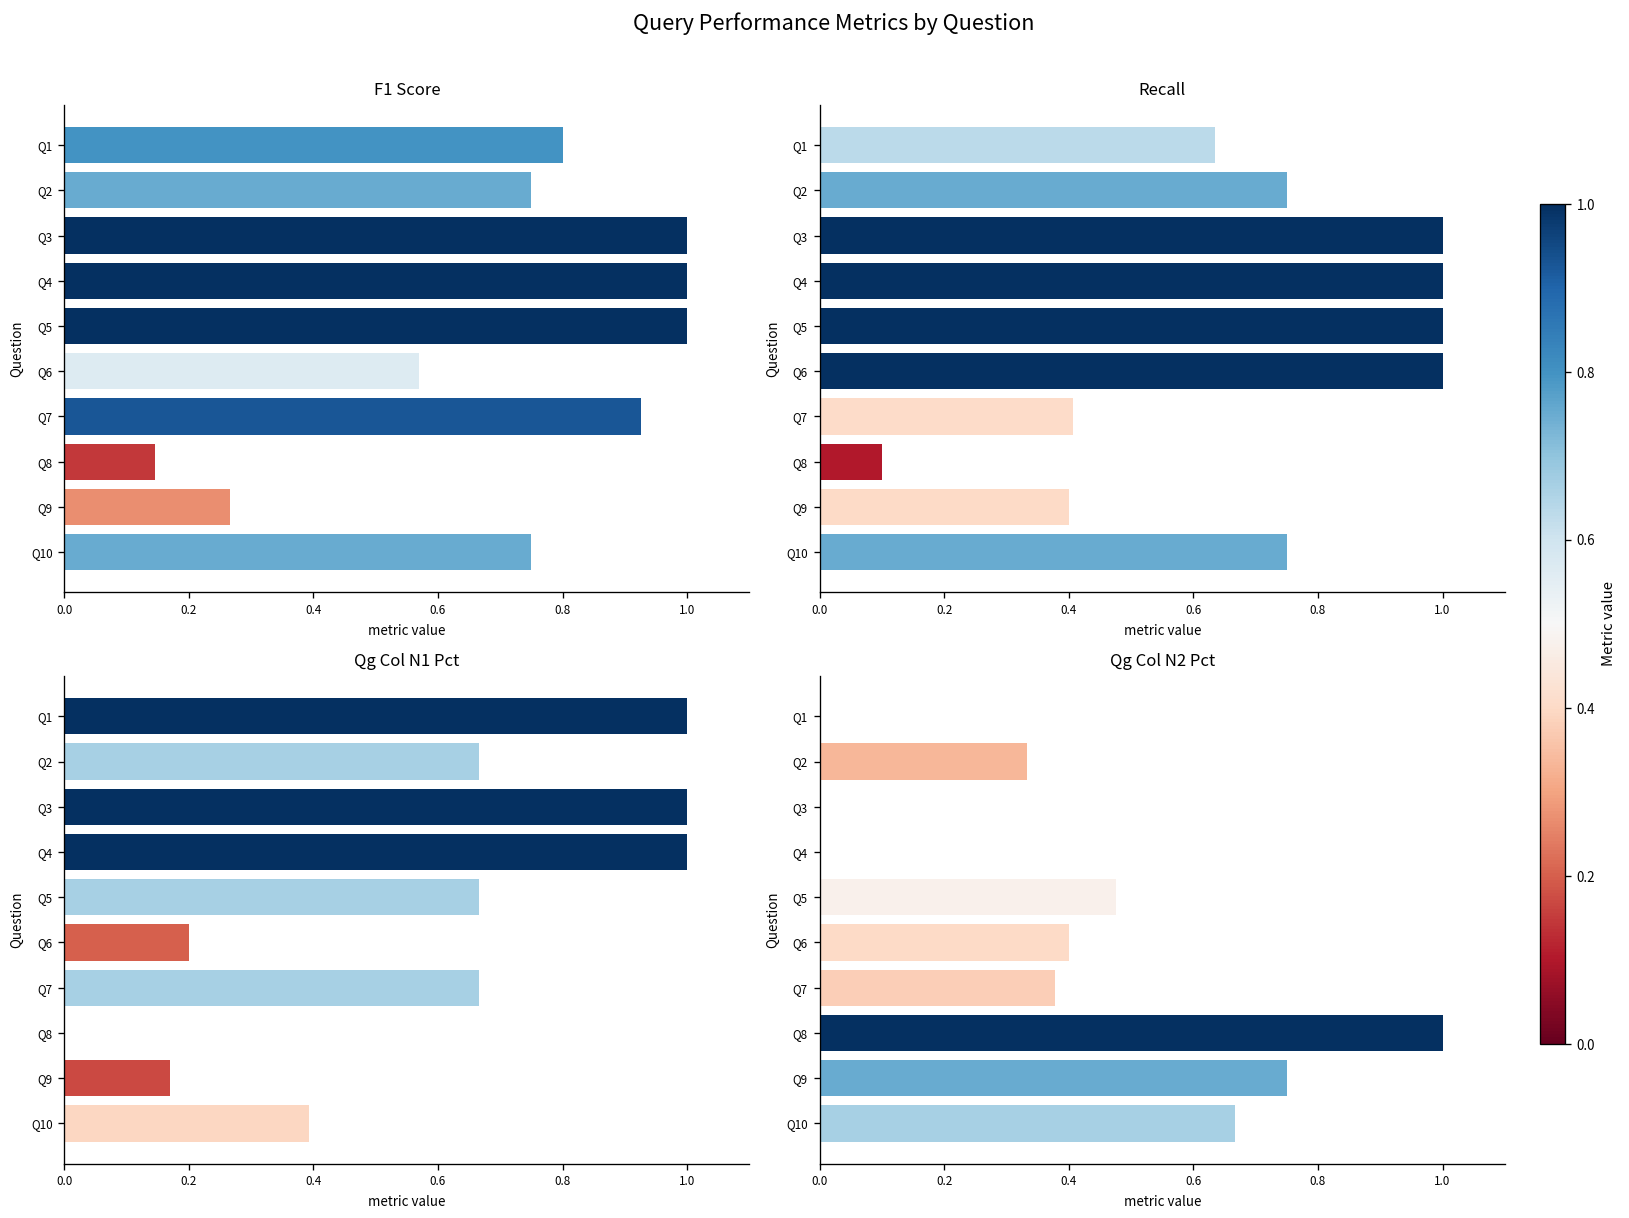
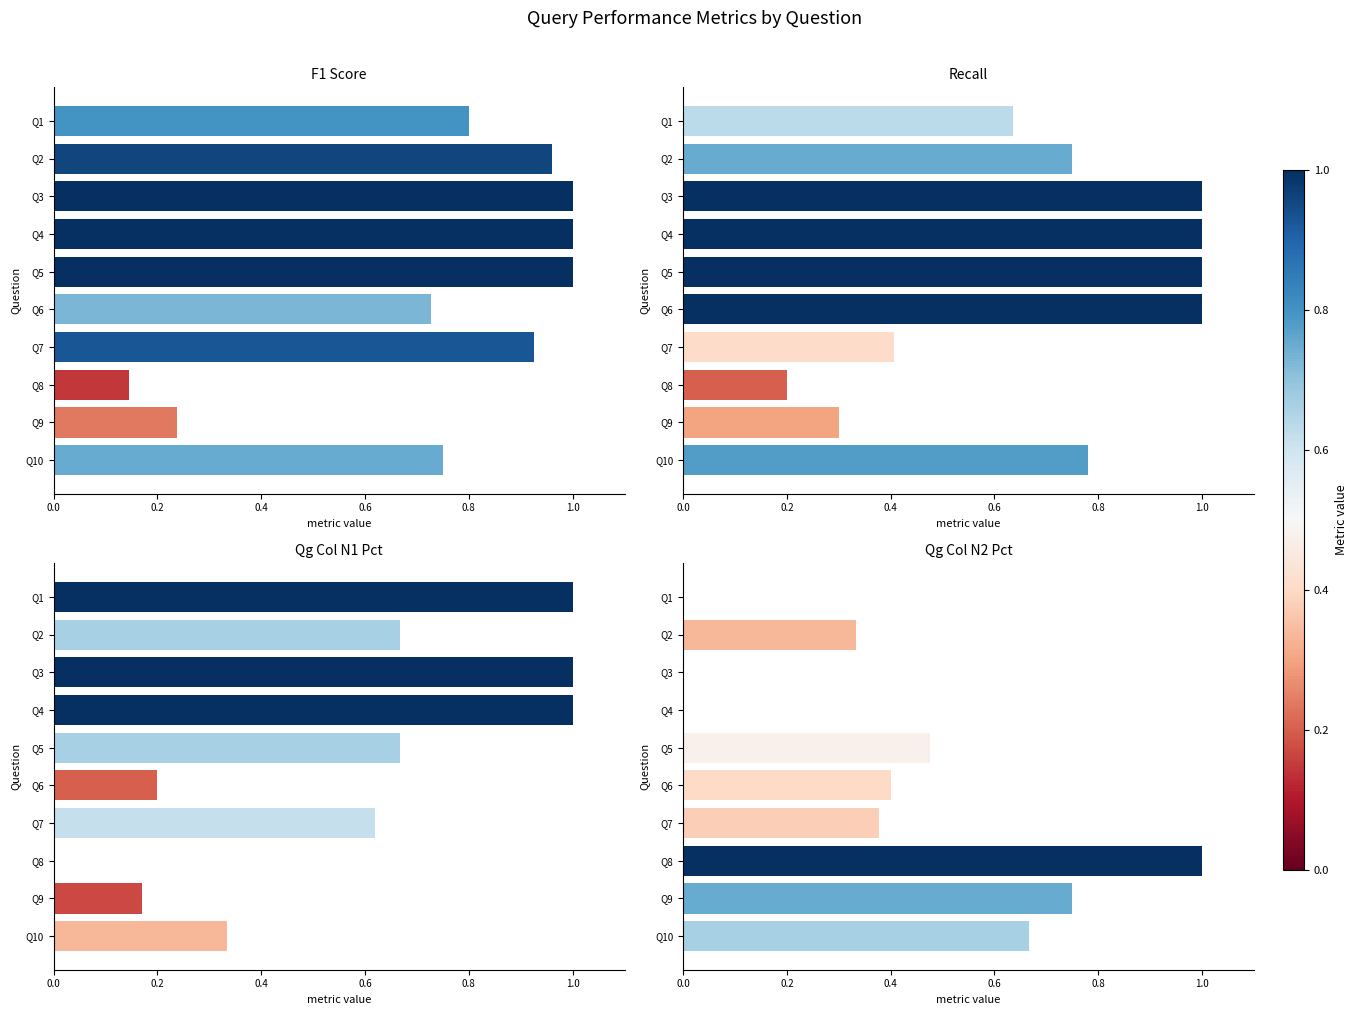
  {
    "F1 Score": {
      "Q1": 0.80,
-     "Q2": 0.75,
+     "Q2": 0.96,
      "Q3": 1.00,
      "Q4": 1.00,
      "Q5": 1.00,
-     "Q6": 0.57,
+     "Q6": 0.73,
      "Q7": 0.93,
      "Q8": 0.15,
-     "Q9": 0.27,
+     "Q9": 0.24,
      "Q10": 0.75
    },
    "Recall": {
      "Q1": 0.64,
      "Q2": 0.75,
      "Q3": 1.00,
      "Q4": 1.00,
      "Q5": 1.00,
      "Q6": 1.00,
      "Q7": 0.41,
-     "Q8": 0.1,
-     "Q9": 0.4,
-     "Q10": 0.75
+     "Q8": 0.2,
+     "Q9": 0.3,
+     "Q10": 0.78
    },
    "Qg Col N1 Pct": {
      "Q1": 1.00,
      "Q2": 0.67,
      "Q3": 1.00,
      "Q4": 1.00,
      "Q5": 0.67,
      "Q6": 0.20,
-     "Q7": 0.67,
+     "Q7": 0.62,
      "Q8": 0.00,
      "Q9": 0.17,
-     "Q10": 0.39
+     "Q10": 0.33
    },
    "Qg Col N2 Pct": {
      "Q1": 0.00,
      "Q2": 0.33,
      "Q3": 0.00,
      "Q4": 0.00,
      "Q5": 0.48,
      "Q6": 0.40,
      "Q7": 0.38,
      "Q8": 1.00,
      "Q9": 0.75,
      "Q10": 0.67
    }
  }
